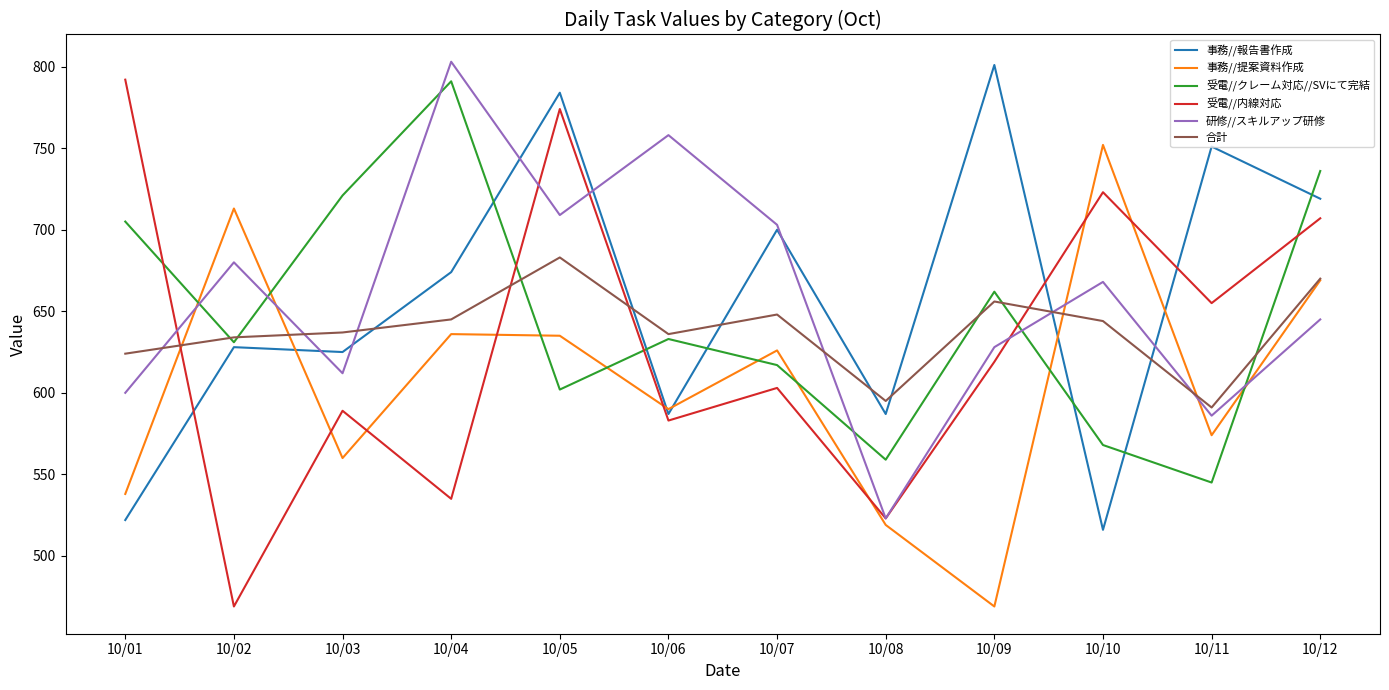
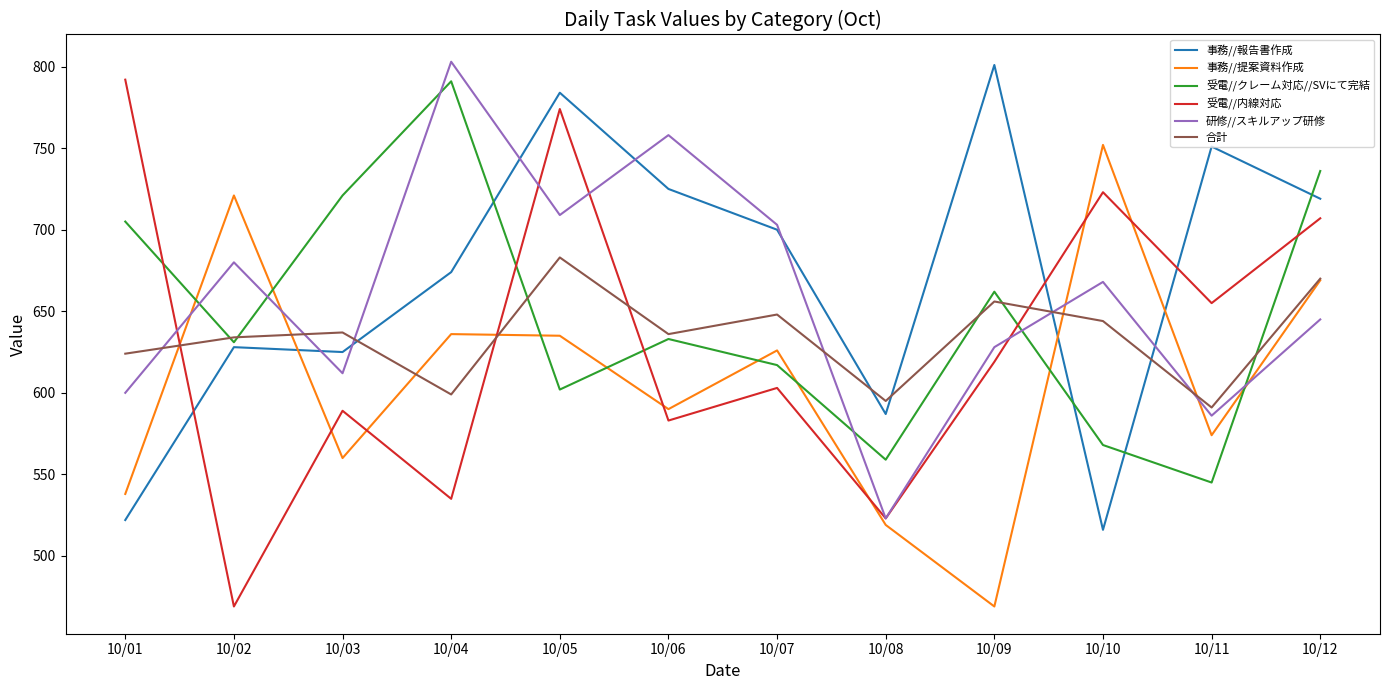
  {
    "事務//報告書作成": {
      "10/01": 522,
      "10/02": 628,
      "10/03": 625,
      "10/04": 674,
      "10/05": 784,
-     "10/06": 587,
+     "10/06": 725,
      "10/07": 700,
      "10/08": 587,
      "10/09": 801,
      "10/10": 516,
      "10/12": 719
    },
    "事務//提案資料作成": {
      "10/01": 538,
-     "10/02": 713,
+     "10/02": 721,
      "10/03": 560,
      "10/04": 636,
      "10/05": 635,
      "10/06": 590,
      "10/07": 626,
      "10/08": 519,
      "10/09": 469,
      "10/10": 752,
      "10/11": 574
    },
    "受電//クレーム対応//SVにて完結": {
      "10/01": 705,
      "10/02": 631,
      "10/03": 721,
      "10/04": 791,
      "10/05": 602,
      "10/06": 633,
      "10/07": 617,
      "10/08": 559,
      "10/09": 662,
      "10/10": 568,
      "10/11": 545,
      "10/12": 736
    },
    "受電//内線対応": {
      "10/01": 792,
      "10/02": 469,
      "10/03": 589,
      "10/04": 535,
      "10/05": 774,
      "10/06": 583,
      "10/07": 603,
      "10/09": 619,
      "10/10": 723,
      "10/11": 655,
      "10/12": 707
    },
    "研修//スキルアップ研修": {
      "10/01": 600,
      "10/02": 680,
      "10/03": 612,
      "10/04": 803,
      "10/05": 709,
      "10/06": 758,
      "10/07": 703,
      "10/09": 628,
      "10/10": 668,
      "10/11": 586,
      "10/12": 645
    },
    "合計": {
      "10/01": 624,
      "10/02": 634,
      "10/03": 637,
-     "10/04": 645,
+     "10/04": 599,
      "10/05": 683,
      "10/06": 636,
      "10/07": 648,
      "10/08": 595,
      "10/09": 656,
      "10/10": 644,
      "10/11": 591
    }
  }
